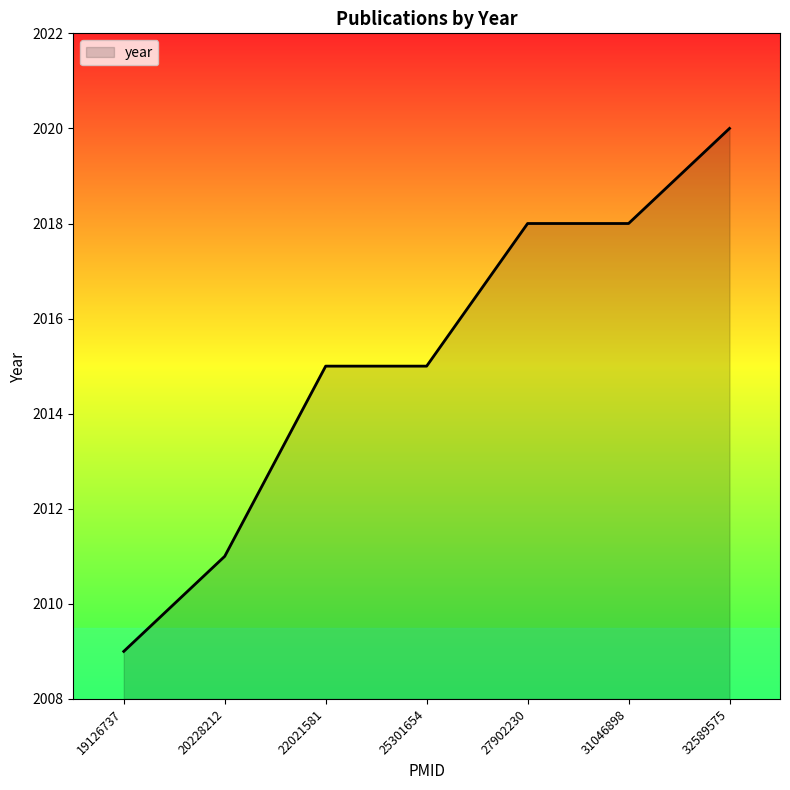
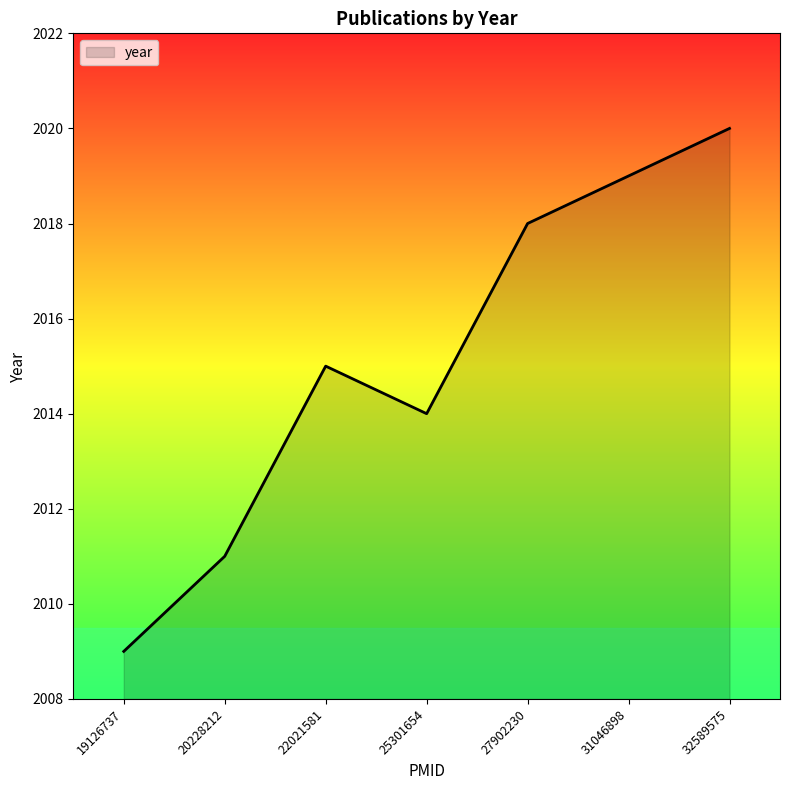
  {
    "20228212": 2011,
    "22021581": 2015,
-   "25301654": 2015,
+   "25301654": 2014,
    "27902230": 2018,
-   "31046898": 2018,
+   "31046898": 2019,
    "32589575": 2020
  }
